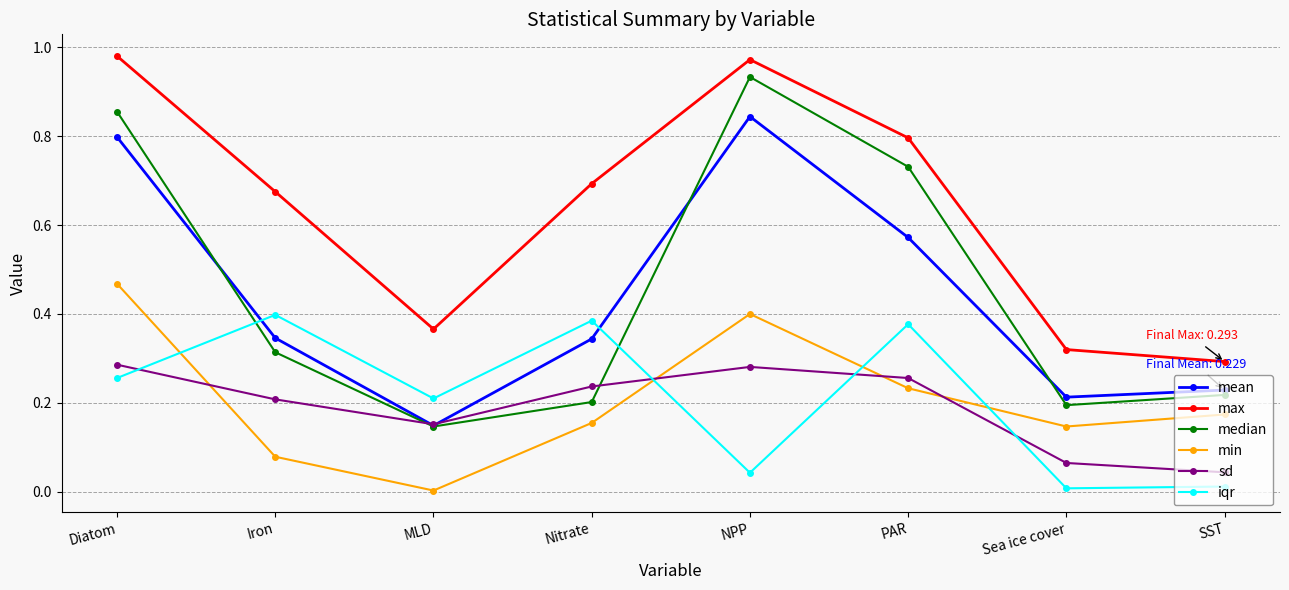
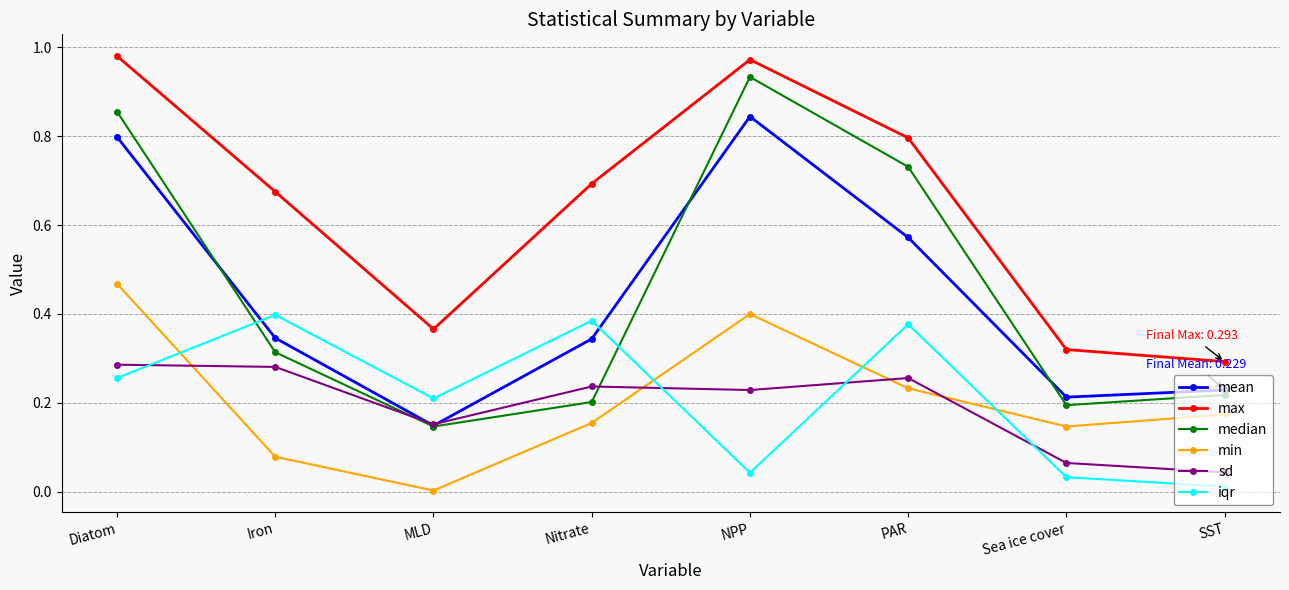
  {
    "mean": {
      "Diatom": 0.80,
      "Iron": 0.35,
      "Nitrate": 0.34,
      "NPP": 0.84,
      "PAR": 0.57,
      "Sea ice cover": 0.21
    },
    "max": {
      "SST": 0.293
    },
    "median": {
      "Diatom": 0.86,
      "Iron": 0.31,
      "Nitrate": 0.20,
      "NPP": 0.93,
      "PAR": 0.73,
      "Sea ice cover": 0.20
    },
    "min": {
      "Diatom": 0.47,
      "Iron": 0.08,
      "MLD": 0.00,
      "Nitrate": 0.16,
      "NPP": 0.40,
      "PAR": 0.23,
      "Sea ice cover": 0.15
    },
    "sd": {
      "Diatom": 0.29,
-     "Iron": 0.21,
+     "Iron": 0.28,
      "Nitrate": 0.24,
-     "NPP": 0.28,
+     "NPP": 0.23,
      "PAR": 0.26,
      "Sea ice cover": 0.07
    },
    "iqr": {
      "Diatom": 0.26,
      "Iron": 0.40,
      "MLD": 0.21,
      "Nitrate": 0.39,
      "NPP": 0.04,
      "PAR": 0.38,
-     "Sea ice cover": 0.01
+     "Sea ice cover": 0.03
    }
  }
